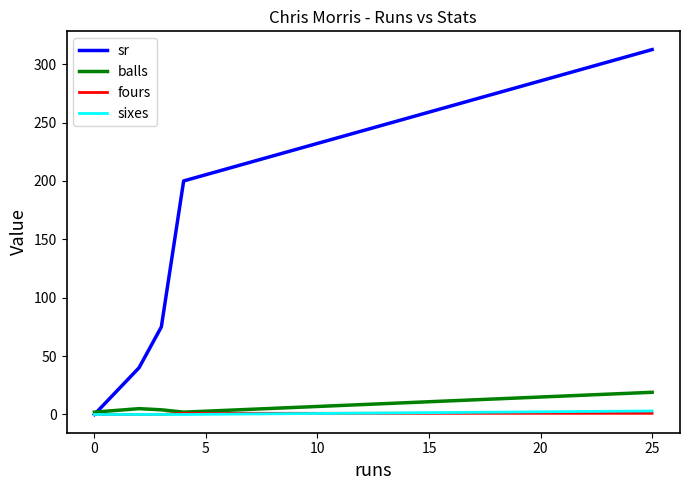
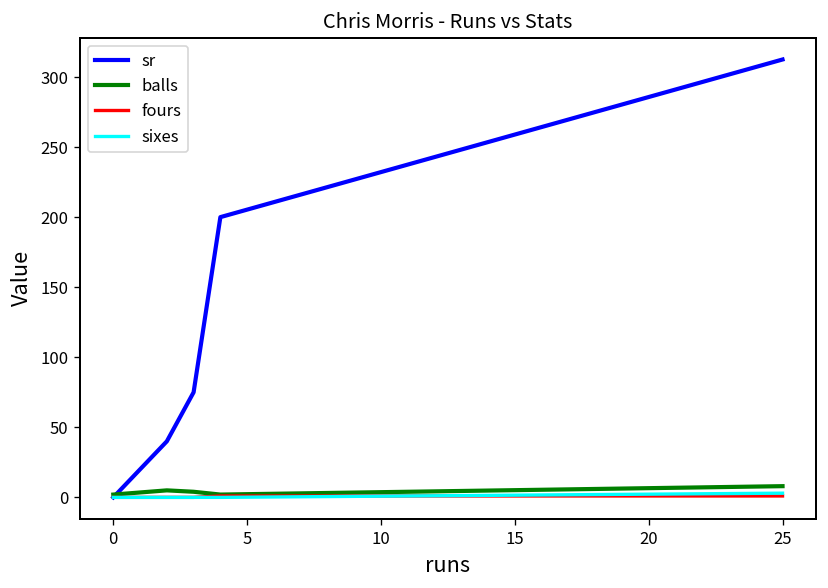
  {
    "sr": {
      "25": 313
    },
    "balls": {
-     "25": 19
+     "25": 8
    }
  }
